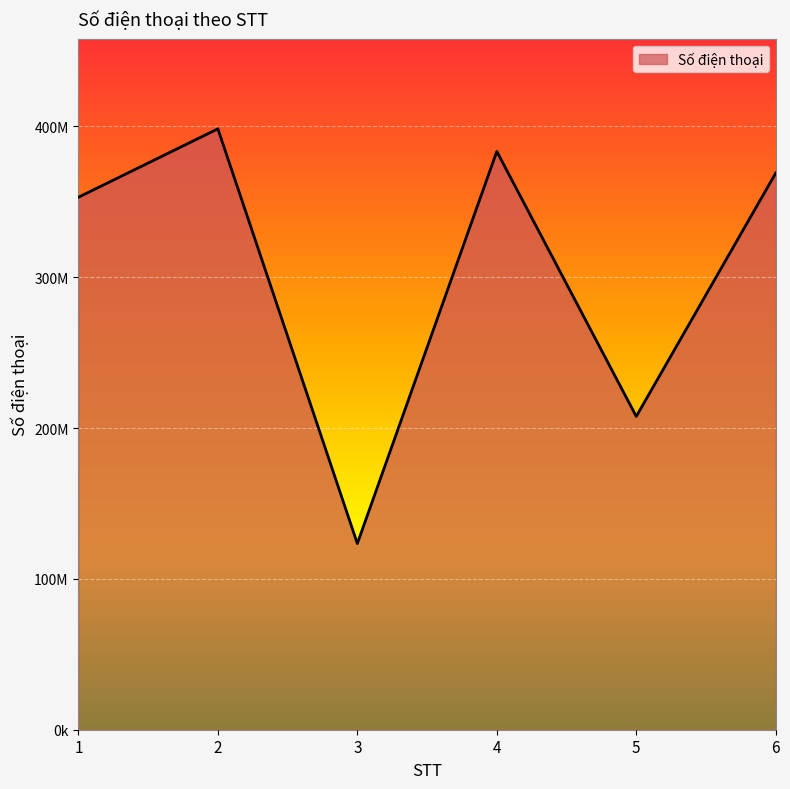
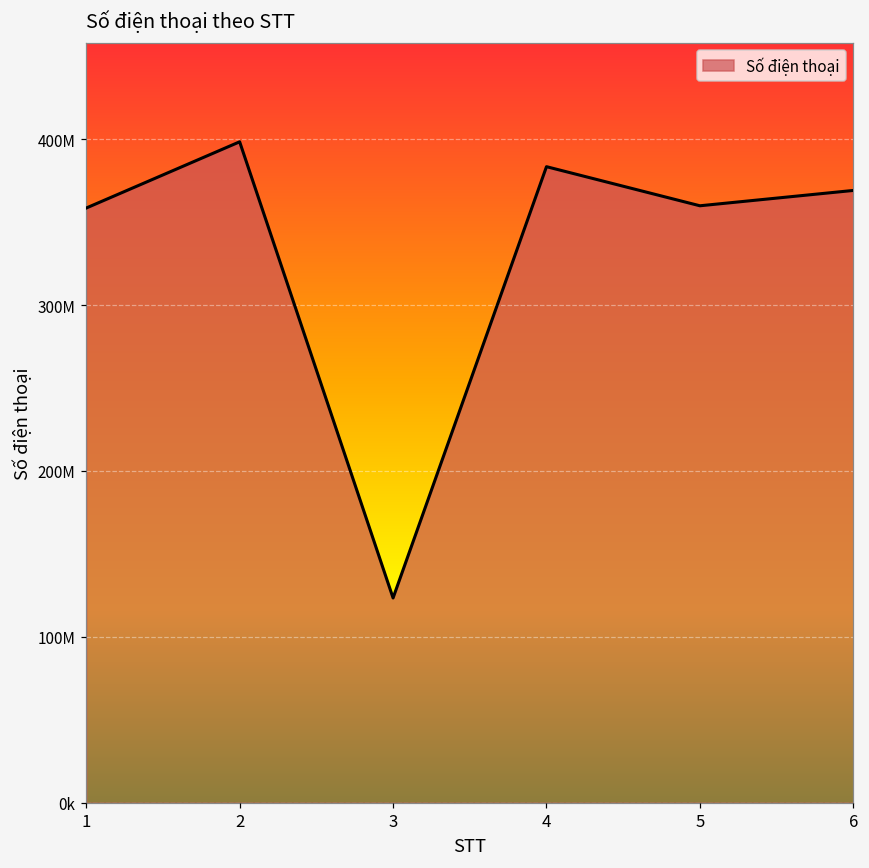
  {
-   "1": 353000000,
+   "1": 358000000,
    "2": 398000000,
    "3": 123000000,
    "4": 383000000,
-   "5": 208000000,
+   "5": 360000000,
    "6": 369000000
  }
